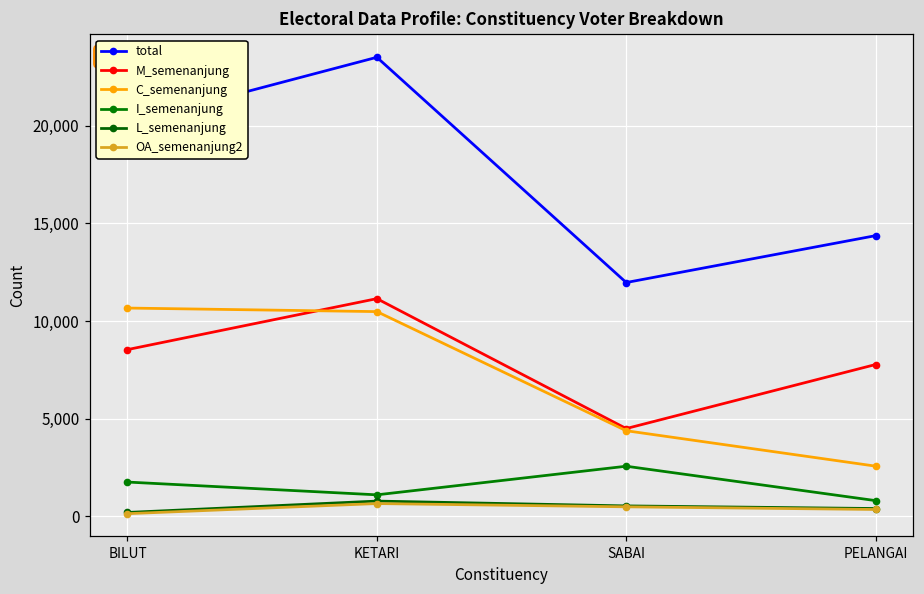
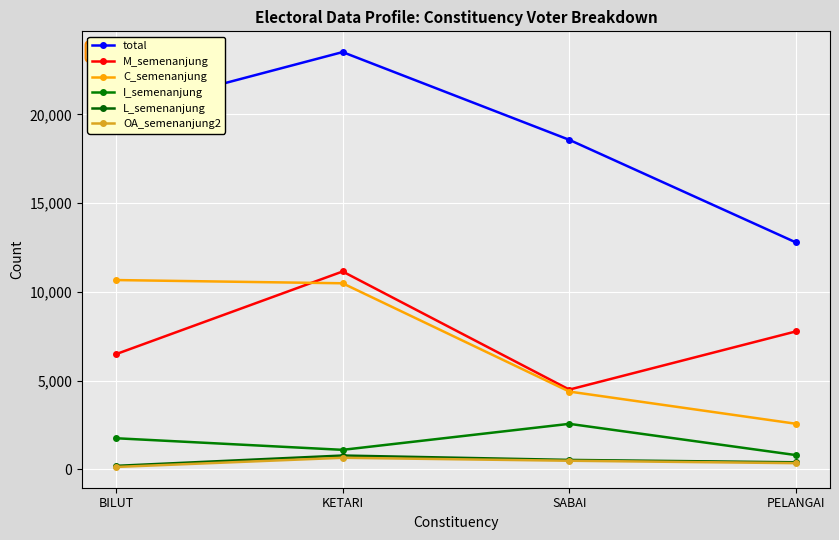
  {
    "total": {
      "KETARI": "23,500",
-     "SABAI": "12,000",
-     "PELANGAI": "14,400"
+     "SABAI": "18,600",
+     "PELANGAI": "12,800"
    },
    "M_semenanjung": {
-     "BILUT": "8,500",
+     "BILUT": "6,500",
      "KETARI": "11,100",
      "PELANGAI": "7,800"
    }
  }
